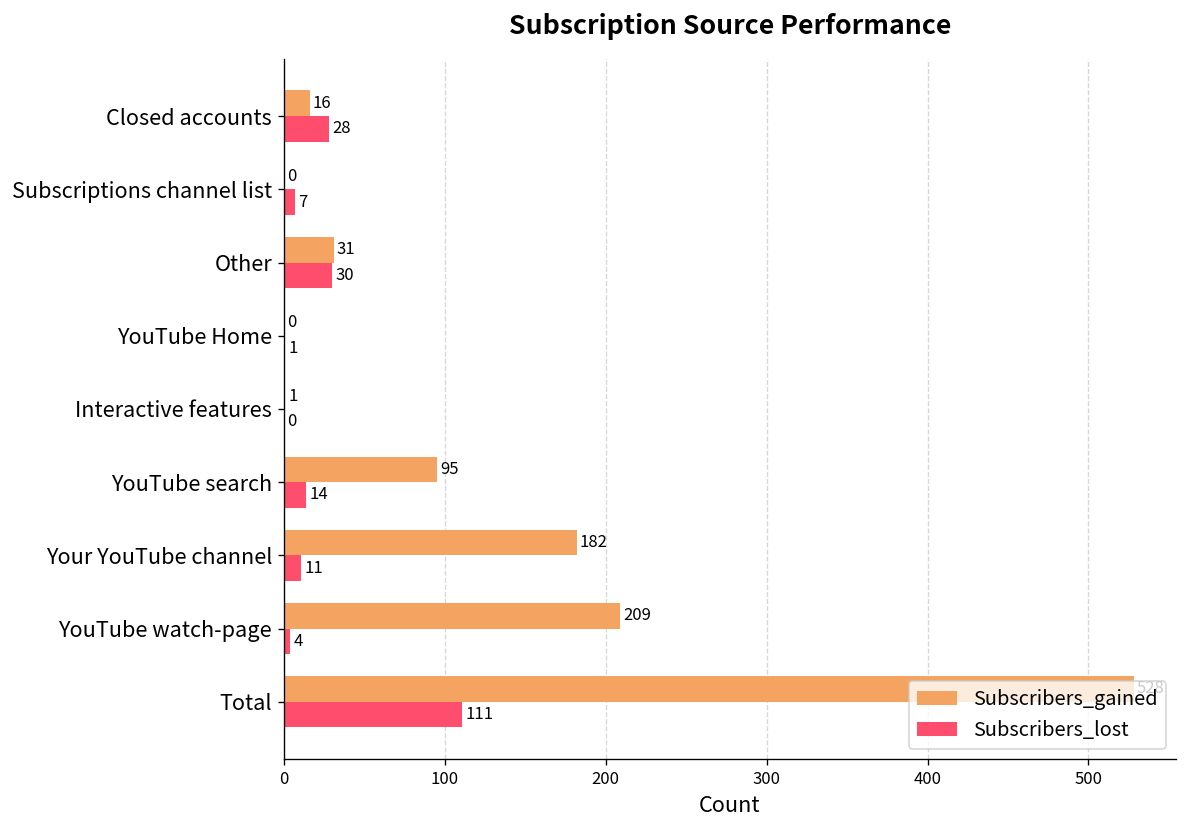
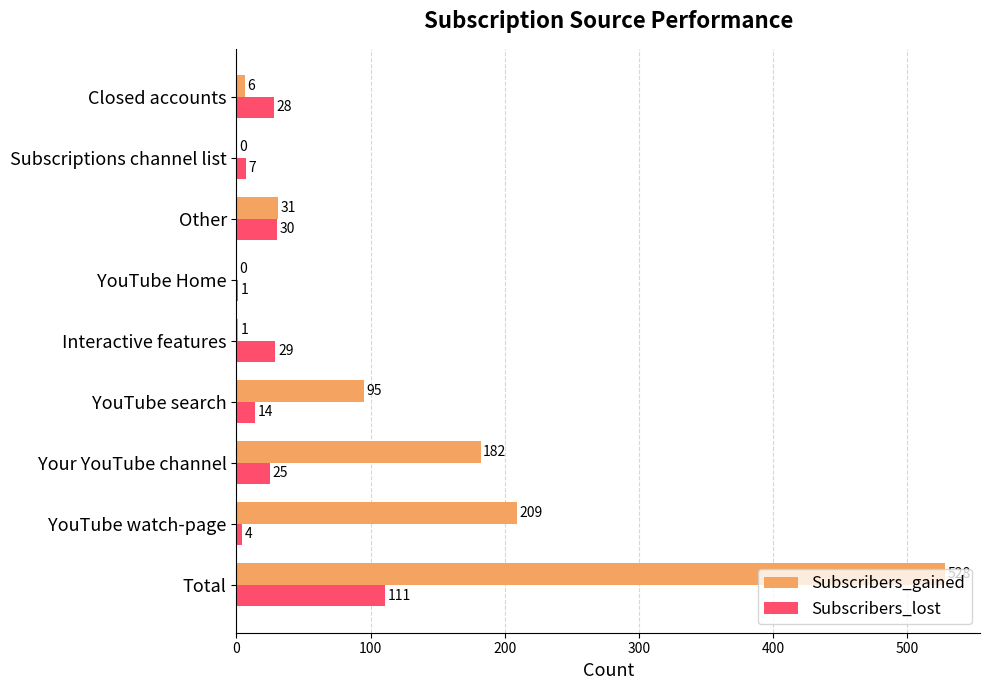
  {
    "Subscribers_gained": {
-     "Closed accounts": 16,
+     "Closed accounts": 6,
      "Subscriptions channel list": 0,
      "Other": 31,
      "YouTube Home": 0,
      "Interactive features": 1,
      "YouTube search": 95,
      "Your YouTube channel": 182,
      "YouTube watch-page": 209
    },
    "Subscribers_lost": {
      "Closed accounts": 28,
      "Subscriptions channel list": 7,
      "Other": 30,
      "YouTube Home": 1,
-     "Interactive features": 0,
+     "Interactive features": 29,
      "YouTube search": 14,
-     "Your YouTube channel": 11,
+     "Your YouTube channel": 25,
      "YouTube watch-page": 4,
      "Total": 111
    }
  }
